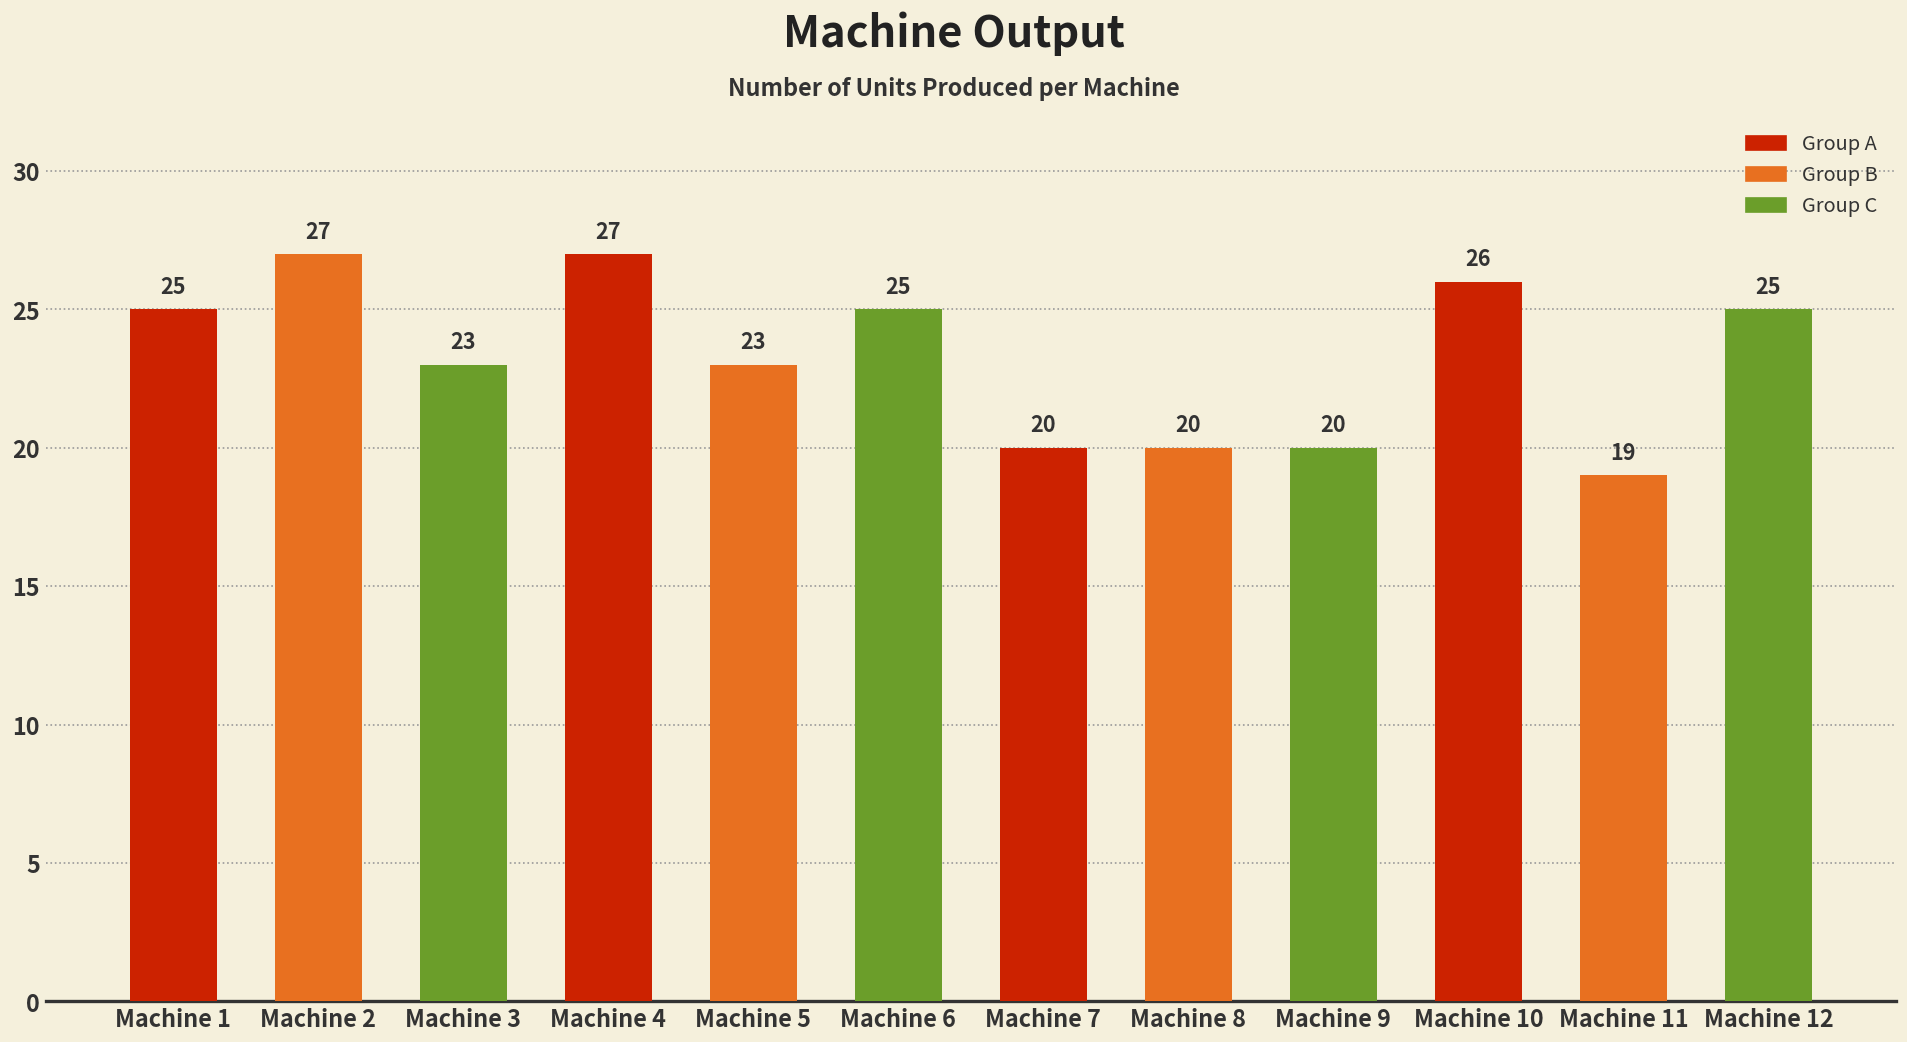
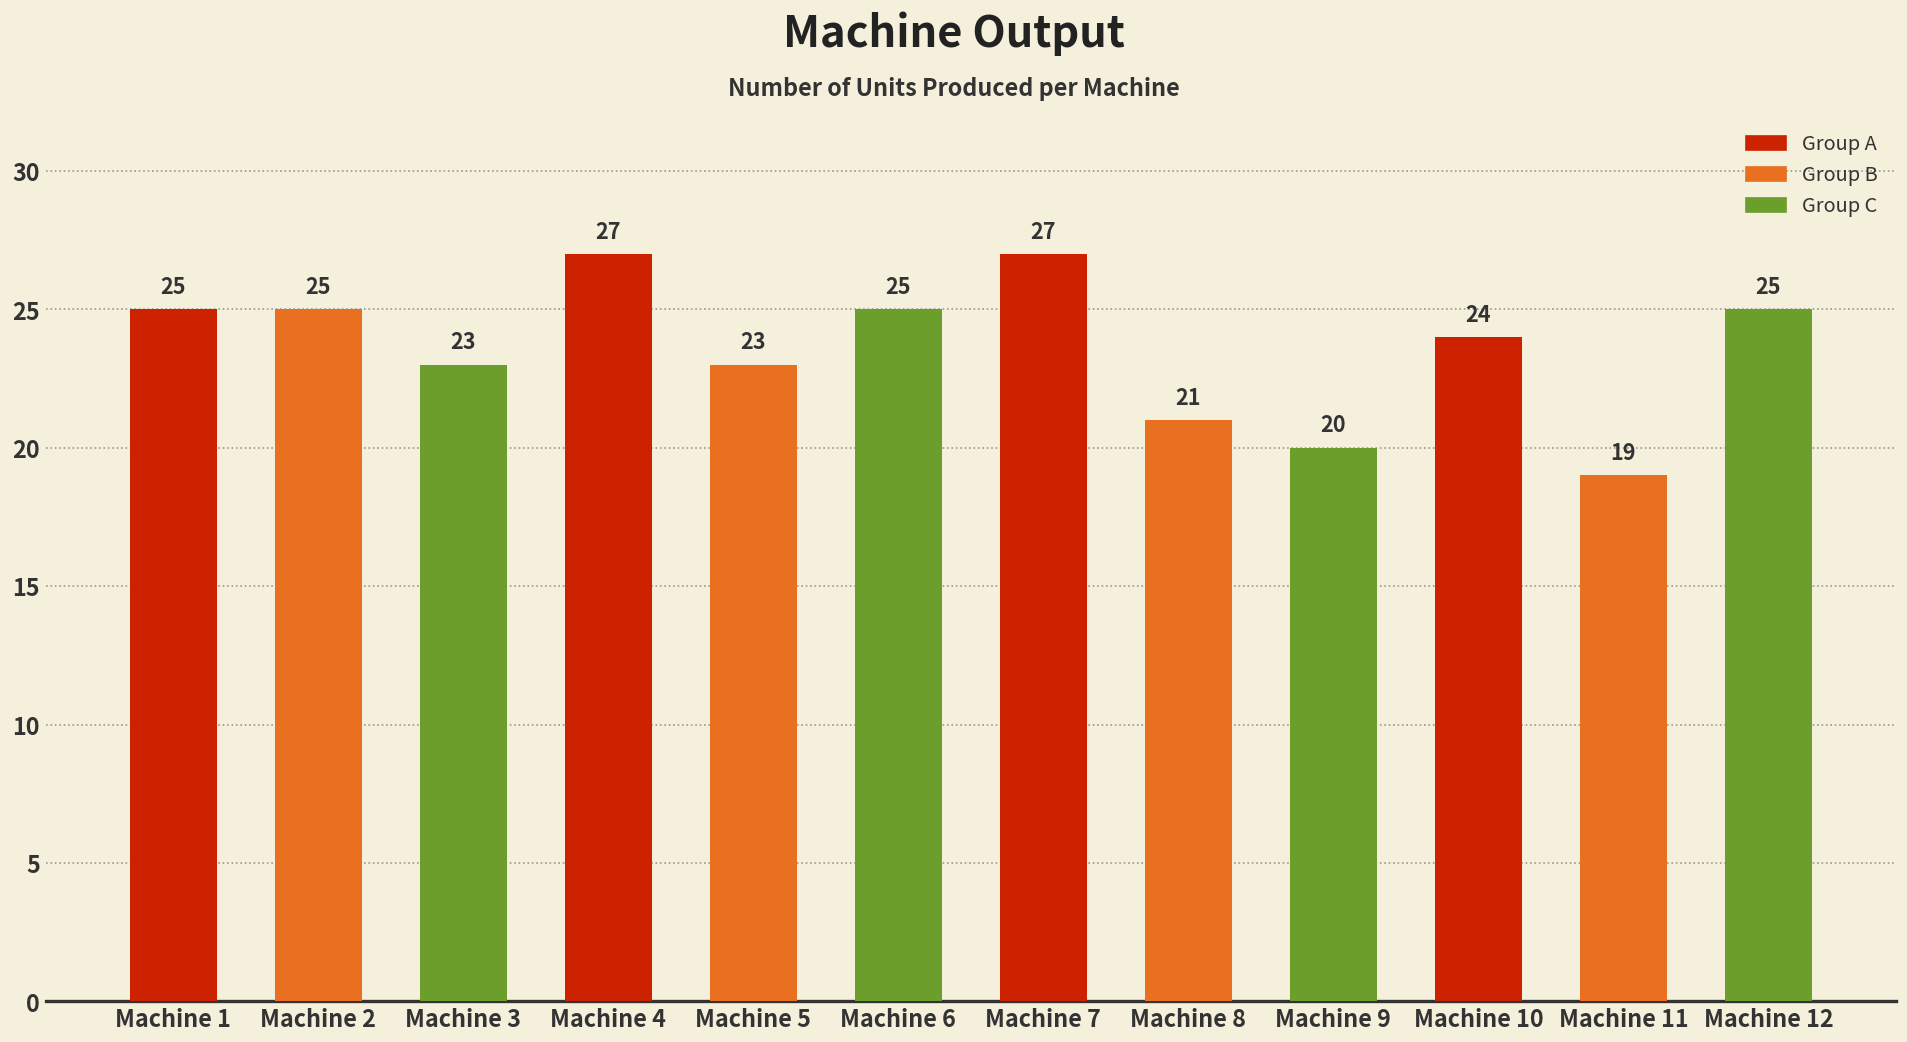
  {
    "Machine 1": 25,
-   "Machine 2": 27,
+   "Machine 2": 25,
    "Machine 3": 23,
    "Machine 4": 27,
    "Machine 5": 23,
    "Machine 6": 25,
-   "Machine 7": 20,
-   "Machine 8": 20,
+   "Machine 7": 27,
+   "Machine 8": 21,
    "Machine 9": 20,
-   "Machine 10": 26,
+   "Machine 10": 24,
    "Machine 11": 19,
    "Machine 12": 25
  }
